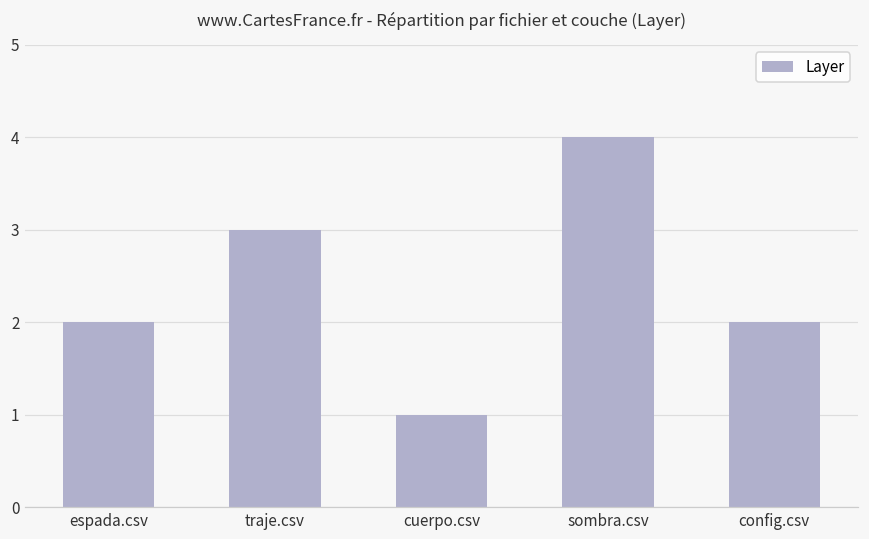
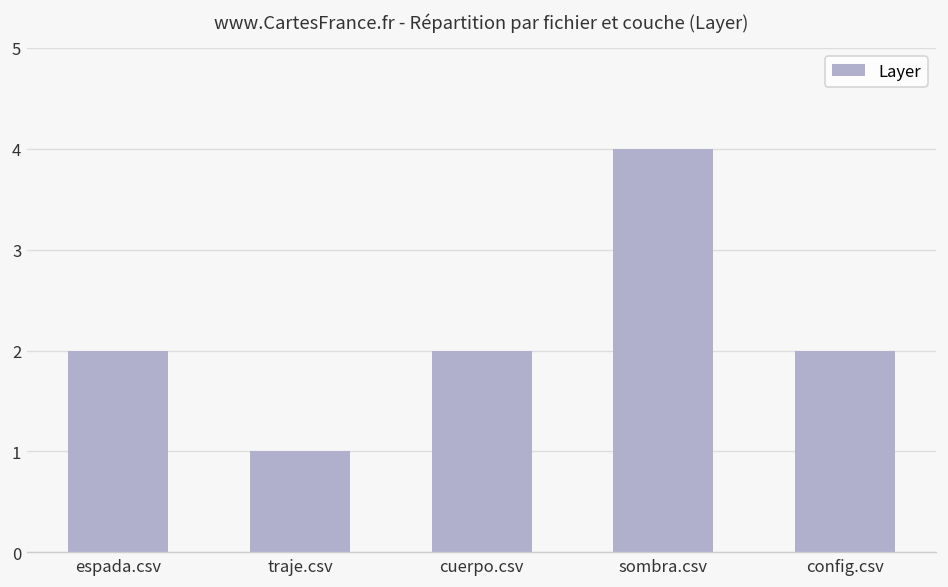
  {
    "espada.csv": 2,
-   "traje.csv": 3,
-   "cuerpo.csv": 1,
+   "traje.csv": 1,
+   "cuerpo.csv": 2,
    "sombra.csv": 4,
    "config.csv": 2
  }
